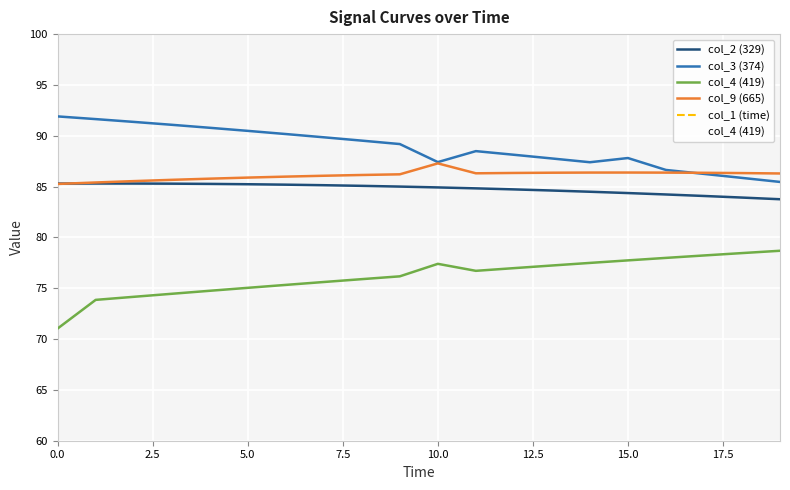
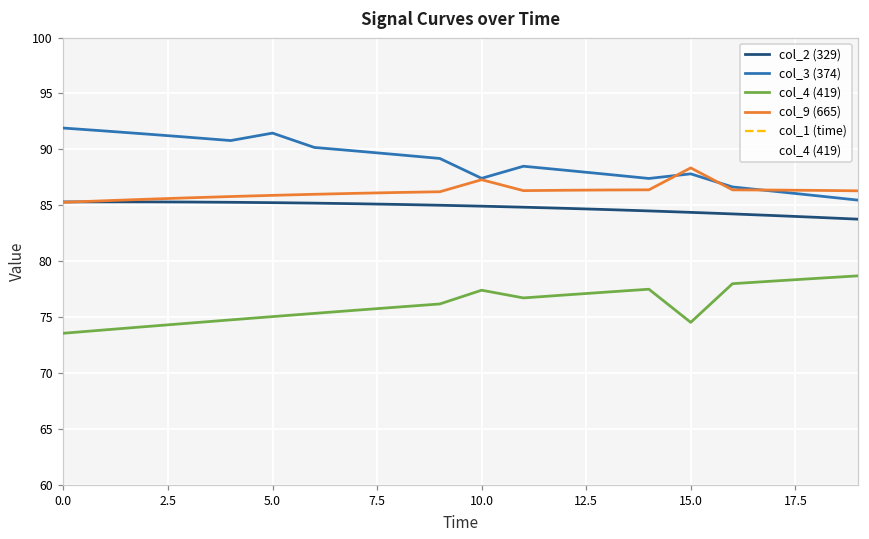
  {
    "col_2 (329)": {
      "5.0": 85.2,
      "10.0": 84.9,
      "15.0": 84.4
    },
    "col_3 (374)": {
      "0.0": 91.9,
-     "5.0": 90.5,
+     "5.0": 91.5,
      "15.0": 87.8
    },
    "col_4 (419)": {
-     "0.0": 71.0,
+     "0.0": 73.6,
      "5.0": 75.0,
      "10.0": 77.4,
-     "15.0": 77.7
+     "15.0": 74.5
    },
    "col_9 (665)": {
      "5.0": 85.9,
-     "15.0": 86.4
+     "15.0": 88.3
    }
  }
